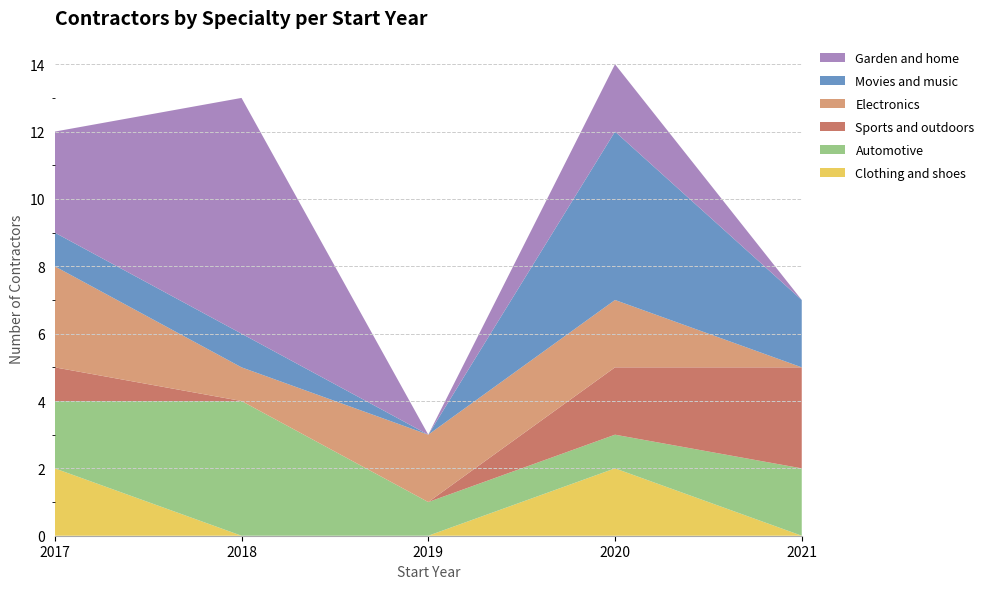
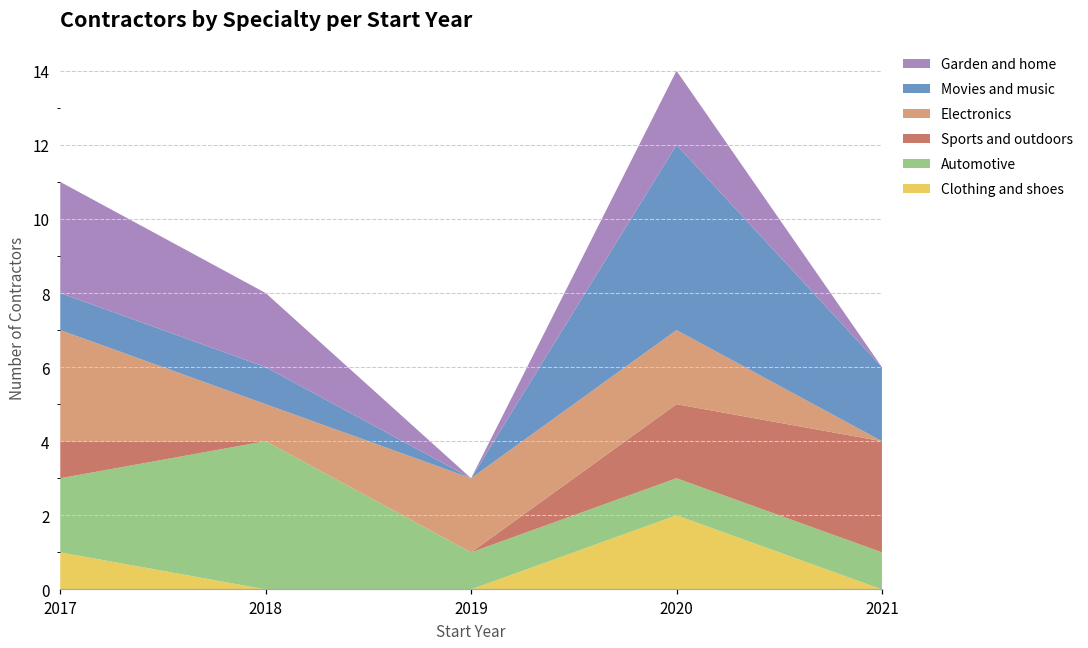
  {
    "Clothing and shoes": {
-     "2017": 2,
+     "2017": 1,
      "2018": 0,
      "2019": 0,
      "2020": 2,
      "2021": 0
    },
    "Automotive": {
-     "2021": 2
+     "2021": 1
    },
    "Movies and music": {
      "2017": 1,
      "2018": 1,
      "2020": 5
    },
    "Garden and home": {
      "2017": 3,
-     "2018": 7,
+     "2018": 2,
      "2020": 2
    }
  }
